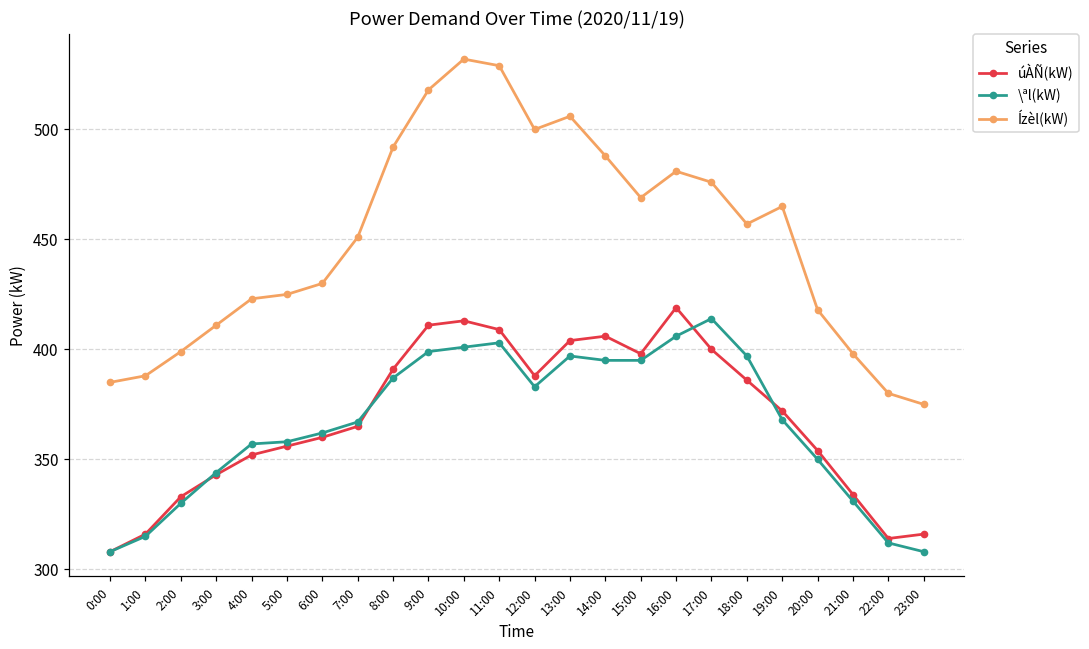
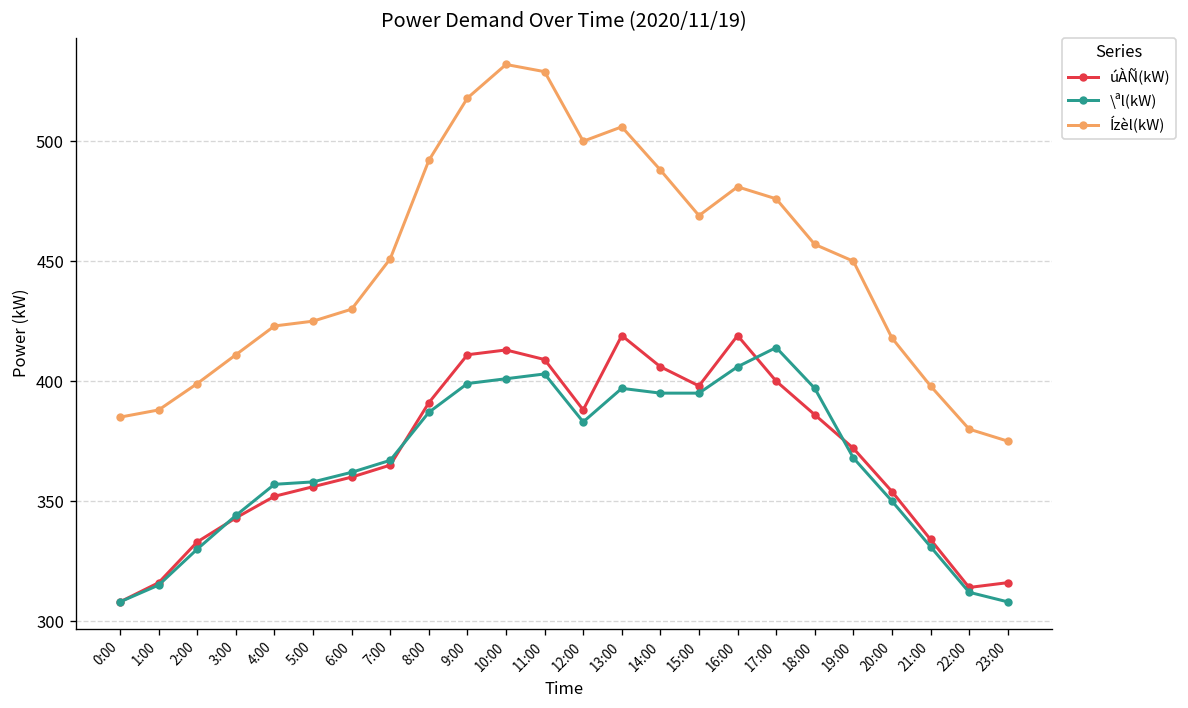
  {
    "úÀÑ(kW)": {
      "2:00": 333,
      "4:00": 352,
      "5:00": 356,
      "6:00": 360,
      "7:00": 365,
      "8:00": 391,
      "9:00": 411,
      "10:00": 413,
      "11:00": 409,
      "12:00": 388,
-     "13:00": 404,
+     "13:00": 419,
      "14:00": 406,
      "15:00": 398,
      "16:00": 419,
      "17:00": 400,
      "18:00": 386,
      "19:00": 372,
      "20:00": 354,
      "21:00": 334,
      "22:00": 314,
      "23:00": 316
    },
    "\\ªl(kW)": {
      "2:00": 330,
      "4:00": 357,
      "5:00": 358,
      "6:00": 362,
      "7:00": 367,
      "8:00": 387,
      "9:00": 399,
      "10:00": 401,
      "11:00": 403,
      "12:00": 383,
      "13:00": 397,
      "14:00": 395,
      "15:00": 395,
      "16:00": 406,
      "17:00": 414,
      "18:00": 397,
      "19:00": 368,
      "20:00": 350,
      "21:00": 331,
      "22:00": 312,
      "23:00": 308
    },
    "Ízèl(kW)": {
      "0:00": 385,
      "1:00": 388,
      "2:00": 399,
      "3:00": 411,
      "4:00": 423,
      "5:00": 425,
      "6:00": 430,
      "7:00": 451,
      "8:00": 492,
      "9:00": 518,
      "10:00": 532,
      "11:00": 529,
      "12:00": 500,
      "13:00": 506,
      "14:00": 488,
      "15:00": 469,
      "16:00": 481,
      "17:00": 476,
      "18:00": 457,
-     "19:00": 465,
+     "19:00": 450,
      "20:00": 418,
      "21:00": 398,
      "22:00": 380,
      "23:00": 375
    }
  }
